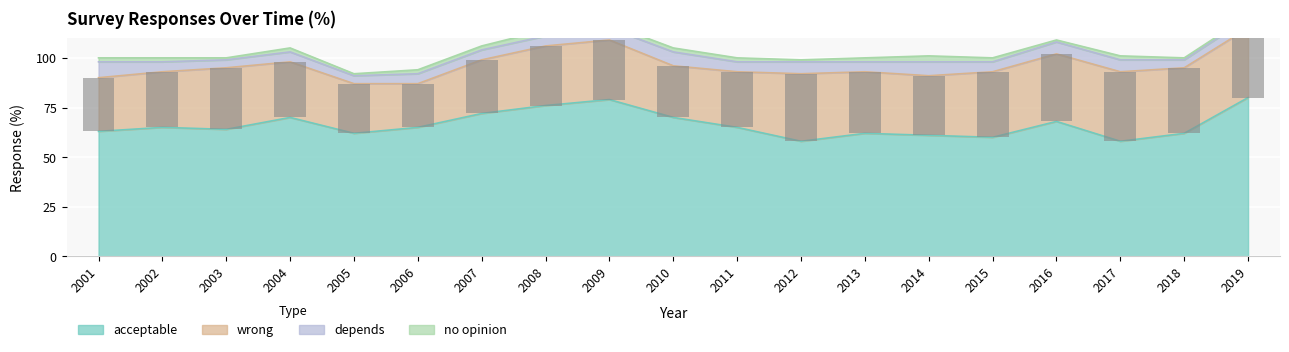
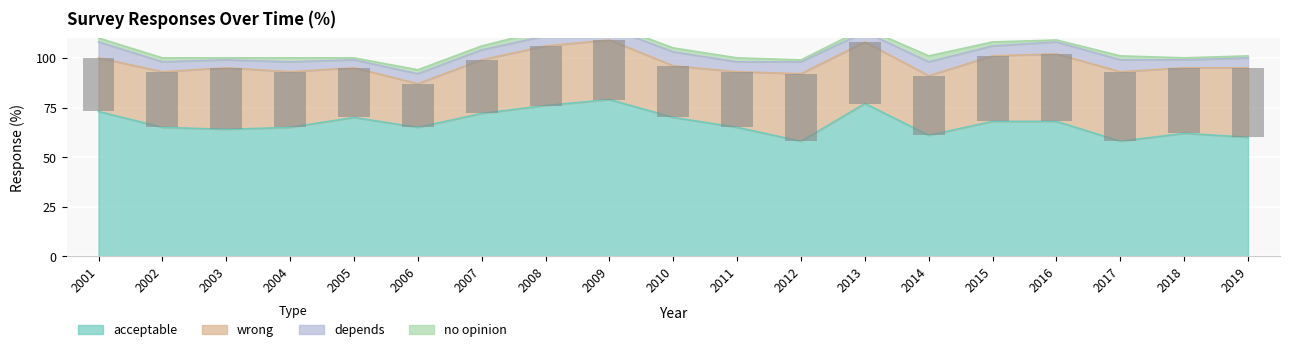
  {
    "acceptable": {
-     "2001": 63,
+     "2001": 73,
      "2002": 65,
      "2003": 64,
-     "2004": 70,
-     "2005": 62,
+     "2004": 65,
+     "2005": 70,
      "2006": 65,
      "2007": 72,
      "2008": 76,
      "2009": 79,
      "2010": 70,
      "2011": 65,
      "2012": 58,
-     "2013": 62,
+     "2013": 77,
      "2014": 61,
-     "2015": 60,
+     "2015": 68,
      "2016": 68,
      "2017": 58,
      "2018": 62,
-     "2019": 80
+     "2019": 60
    },
    "wrong": {
      "2001": 27,
      "2002": 28,
      "2003": 31,
      "2004": 28,
      "2005": 25,
      "2006": 22,
      "2007": 27,
      "2008": 30,
      "2009": 30,
      "2010": 26,
      "2011": 28,
      "2012": 34,
      "2013": 31,
      "2014": 30,
      "2015": 33,
      "2016": 34,
      "2017": 35,
      "2018": 33
    }
  }
